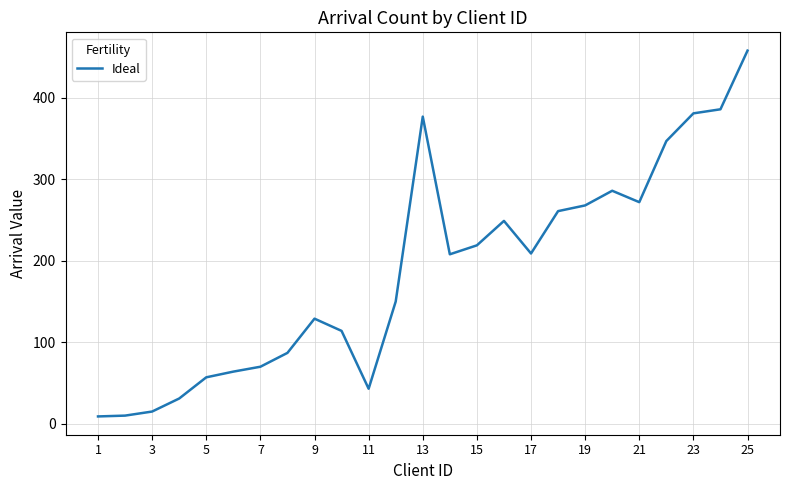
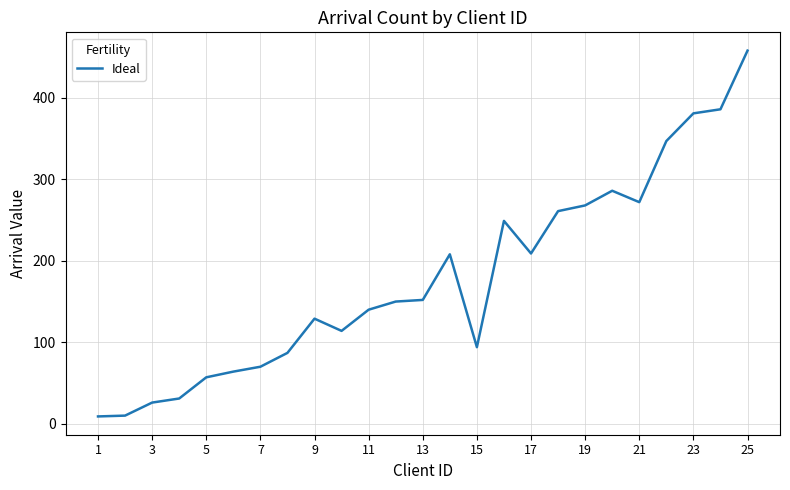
  {
    "1": 10,
-   "3": 20,
+   "3": 30,
    "5": 60,
    "7": 70,
    "9": 130,
-   "11": 40,
-   "13": 380,
-   "15": 220,
+   "11": 140,
+   "13": 150,
+   "15": 90,
    "17": 210,
    "19": 270,
    "21": 270,
    "23": 380,
    "25": 460
  }
